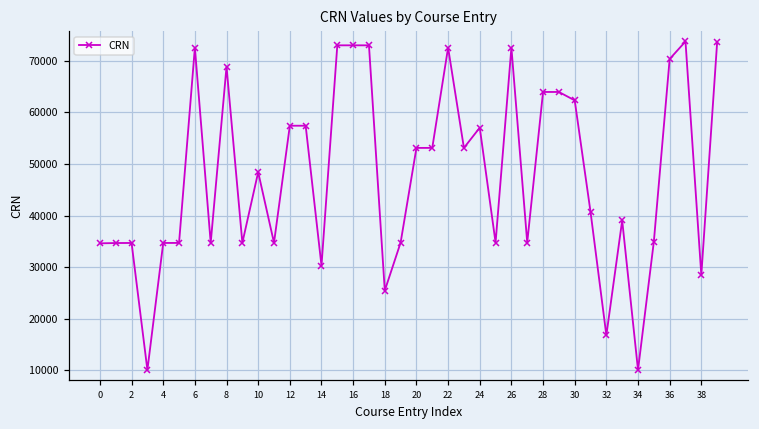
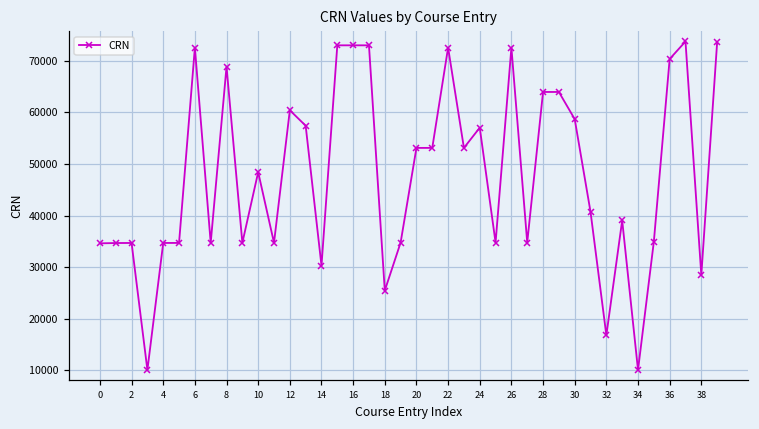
  {
    "0": 35000,
    "2": 35000,
    "4": 35000,
    "6": 73000,
    "8": 69000,
    "10": 48000,
-   "12": 57000,
+   "12": 60000,
    "14": 30000,
    "16": 73000,
    "18": 25000,
    "20": 53000,
    "22": 73000,
    "24": 57000,
    "26": 73000,
    "28": 64000,
-   "30": 62000,
+   "30": 59000,
    "32": 17000,
    "34": 10000,
    "36": 70000,
    "38": 28000
  }
